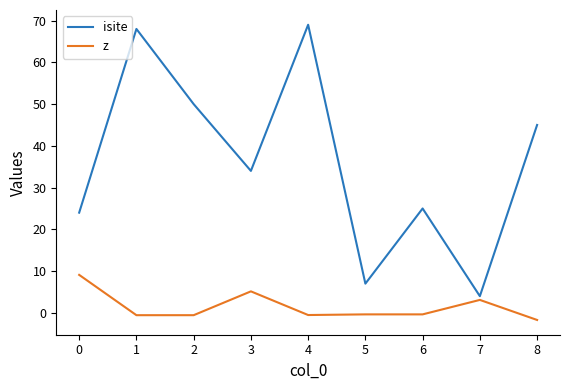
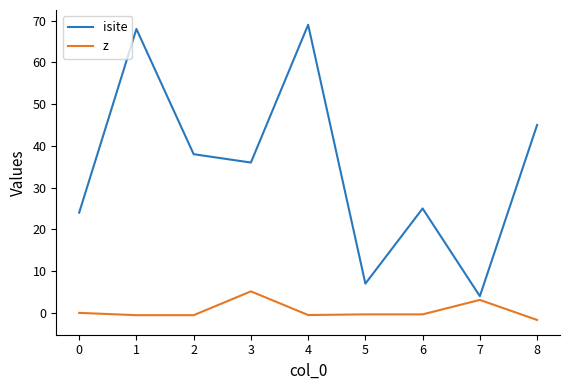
  {
    "isite": {
      "0": 24,
      "1": 68,
-     "2": 50,
-     "3": 34,
+     "2": 38,
+     "3": 36,
      "4": 69,
      "5": 7,
      "6": 25,
      "7": 4,
      "8": 45
    },
    "z": {
-     "0": 9,
+     "0": 0,
      "1": -1,
      "2": -1,
      "3": 5,
      "4": -1,
      "5": 0,
      "6": 0,
      "7": 3,
      "8": -2
    }
  }
